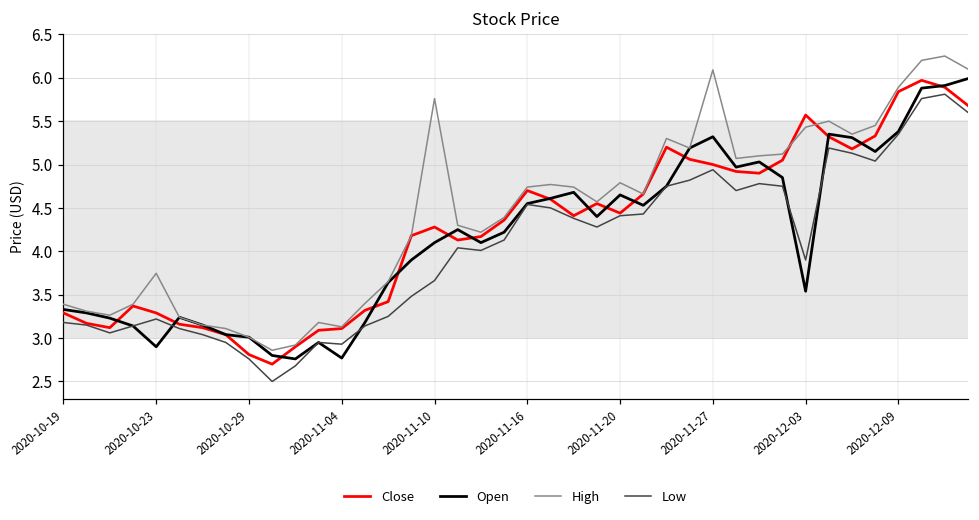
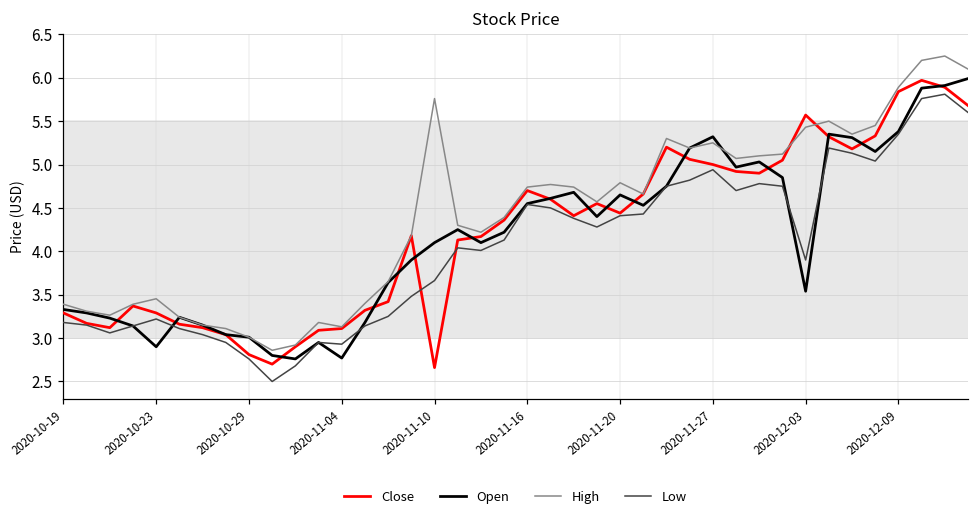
  {
    "Close": {
      "2020-10-19": 3.3,
      "2020-10-23": 3.3,
      "2020-10-29": 2.8,
-     "2020-11-10": 4.3,
+     "2020-11-10": 2.7,
      "2020-11-16": 4.7,
      "2020-11-27": 5.0,
      "2020-12-03": 5.6,
      "2020-12-09": 5.8
    },
    "Open": {
      "2020-10-19": 3.3,
      "2020-10-23": 2.9,
      "2020-11-04": 2.8,
      "2020-11-10": 4.1,
      "2020-11-20": 4.7,
      "2020-11-27": 5.3,
      "2020-12-03": 3.5
    },
    "High": {
      "2020-10-19": 3.4,
-     "2020-10-23": 3.7,
+     "2020-10-23": 3.5,
      "2020-11-10": 5.8,
      "2020-11-16": 4.7,
      "2020-11-20": 4.8,
-     "2020-11-27": 6.1,
+     "2020-11-27": 5.3,
      "2020-12-03": 5.4,
      "2020-12-09": 5.9
    },
    "Low": {
      "2020-10-19": 3.2,
      "2020-10-23": 3.2,
      "2020-10-29": 2.8,
      "2020-11-04": 2.9,
      "2020-11-10": 3.7,
      "2020-11-27": 4.9,
      "2020-12-03": 3.9
    }
  }
